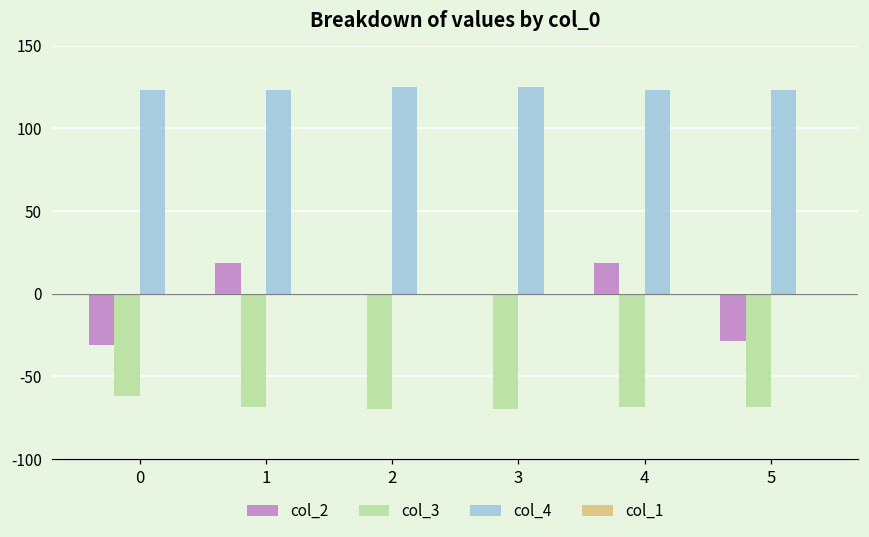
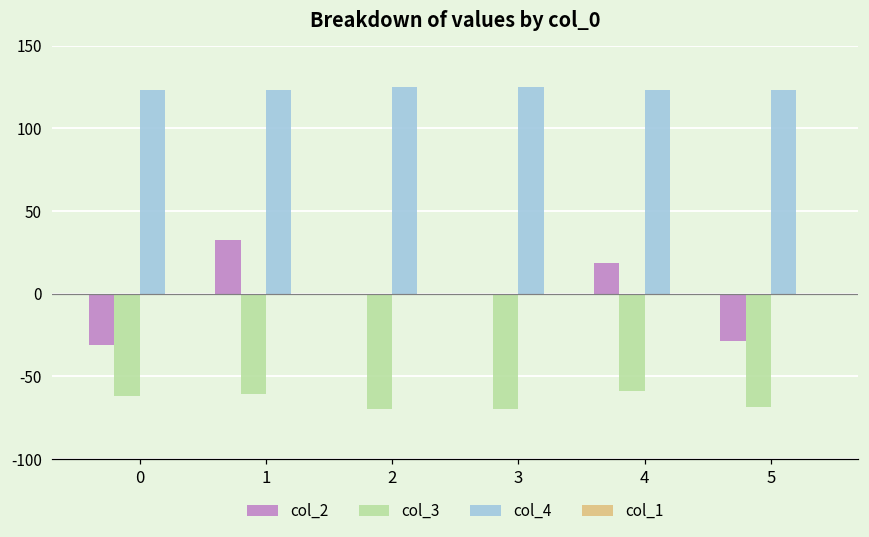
  {
    "col_2": {
      "0": -31,
-     "1": 19,
+     "1": 32,
      "2": 0,
      "3": 0,
      "4": 19,
      "5": -29
    },
    "col_3": {
      "0": -62,
-     "1": -68,
+     "1": -60,
      "2": -70,
      "3": -70,
-     "4": -68,
+     "4": -59,
      "5": -68
    },
    "col_4": {
      "0": 123,
      "1": 123,
      "2": 125,
      "3": 125,
      "4": 123,
      "5": 123
    },
    "col_1": {
      "0": 0,
      "1": 0,
      "2": 0,
      "3": 0,
      "4": 0,
      "5": 0
    }
  }
